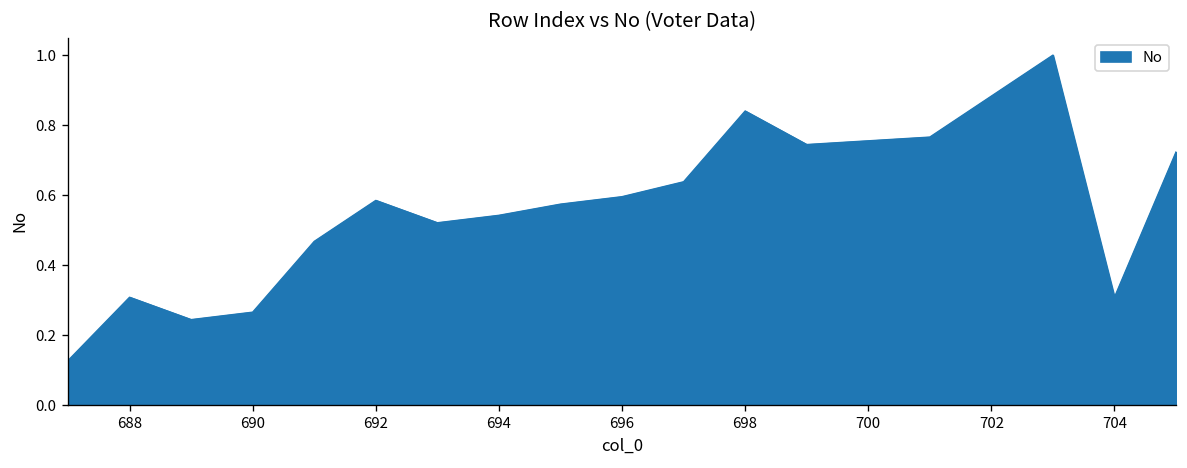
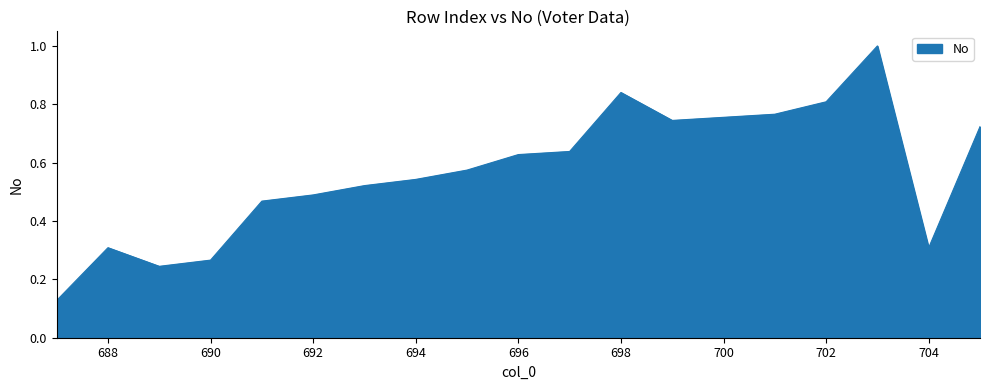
  {
    "688": 0.31,
    "690": 0.27,
-   "692": 0.59,
+   "692": 0.49,
    "694": 0.54,
-   "696": 0.60,
+   "696": 0.63,
    "698": 0.84,
    "700": 0.76,
-   "702": 0.88,
+   "702": 0.81,
    "704": 0.31
  }
